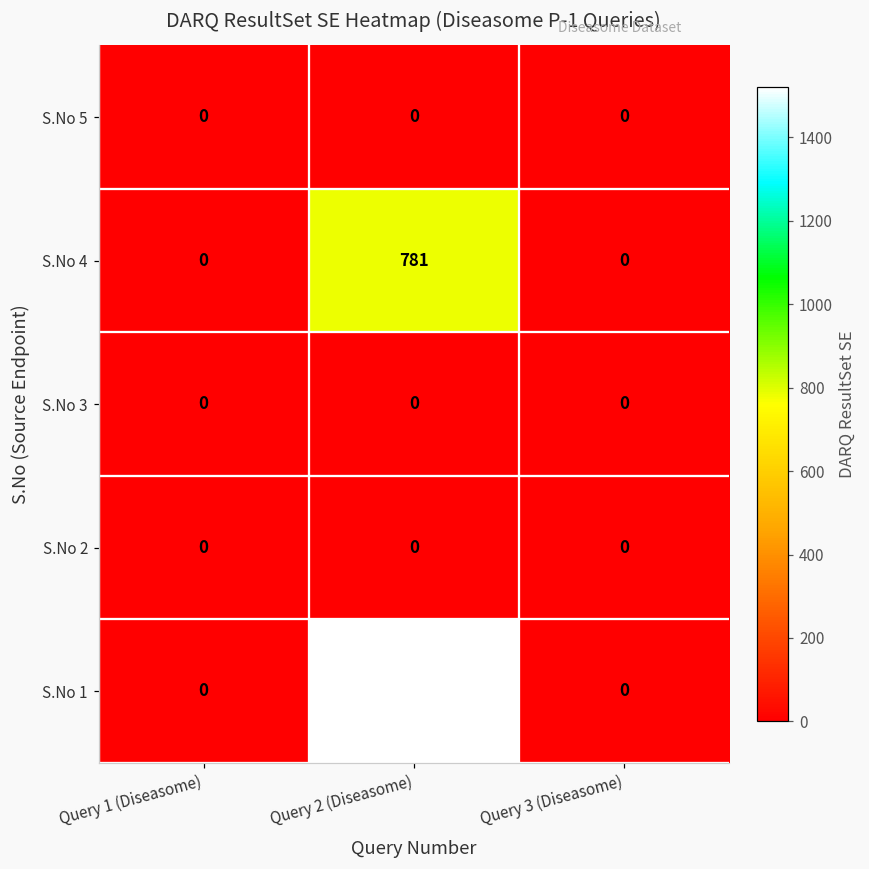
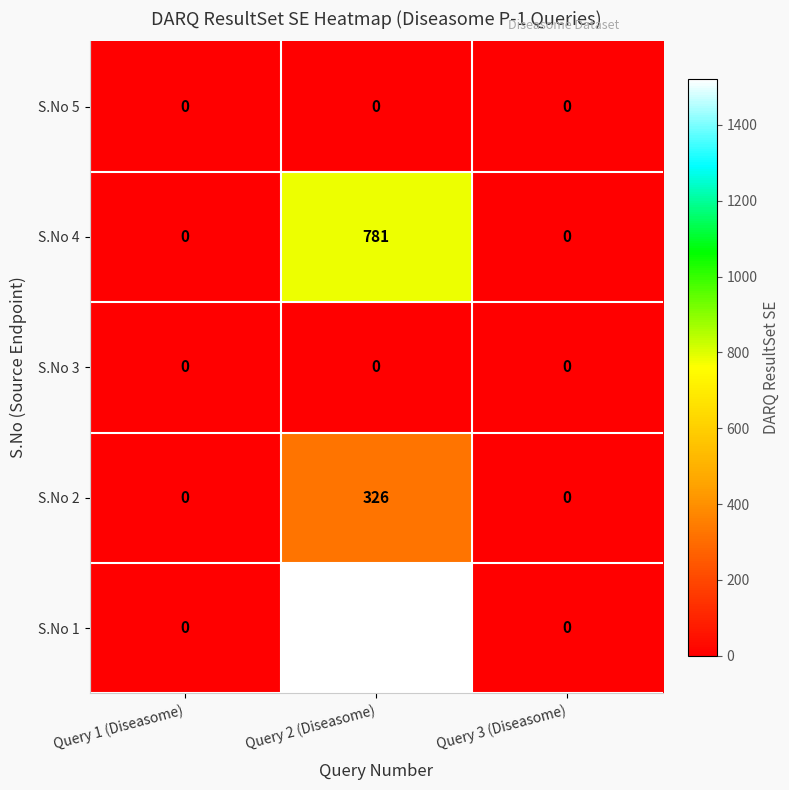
  {
    "S.No 5": {
      "Query 1 (Diseasome)": 0,
      "Query 2 (Diseasome)": 0,
      "Query 3 (Diseasome)": 0
    },
    "S.No 4": {
      "Query 1 (Diseasome)": 0,
      "Query 2 (Diseasome)": 781,
      "Query 3 (Diseasome)": 0
    },
    "S.No 3": {
      "Query 1 (Diseasome)": 0,
      "Query 2 (Diseasome)": 0,
      "Query 3 (Diseasome)": 0
    },
    "S.No 2": {
      "Query 1 (Diseasome)": 0,
-     "Query 2 (Diseasome)": 0,
+     "Query 2 (Diseasome)": 326,
      "Query 3 (Diseasome)": 0
    },
    "S.No 1": {
      "Query 1 (Diseasome)": 0,
      "Query 3 (Diseasome)": 0
    }
  }
